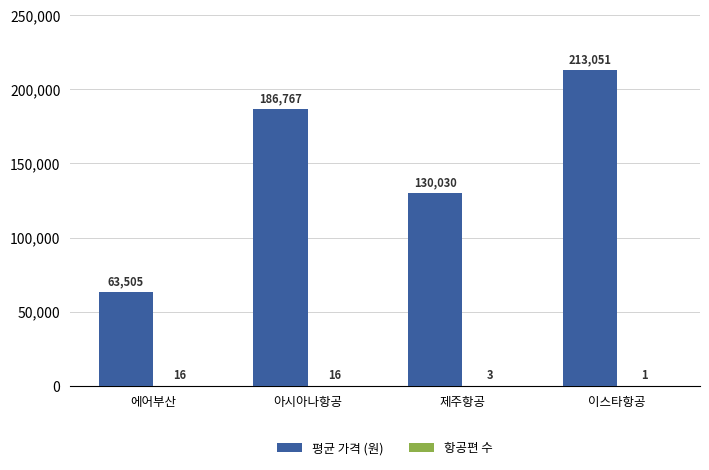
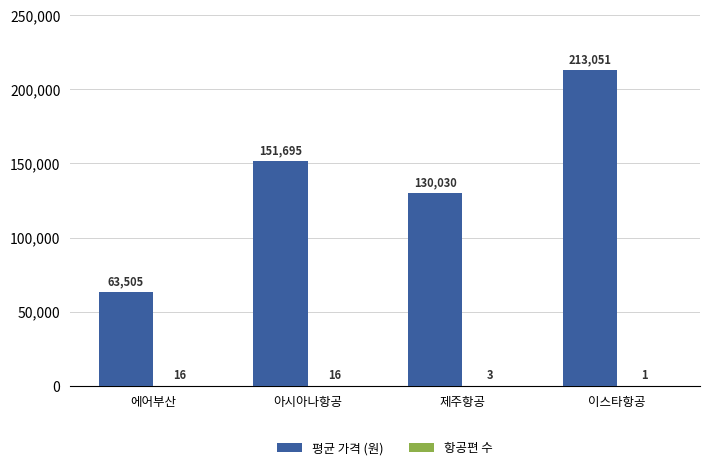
  {
    "평균 가격 (원)": {
      "에어부산": "63,505",
-     "아시아나항공": "186,767",
+     "아시아나항공": "151,695",
      "제주항공": "130,030",
      "이스타항공": "213,051"
    },
    "항공편 수": {
      "에어부산": "16",
      "아시아나항공": "16",
      "제주항공": "3",
      "이스타항공": "1"
    }
  }
